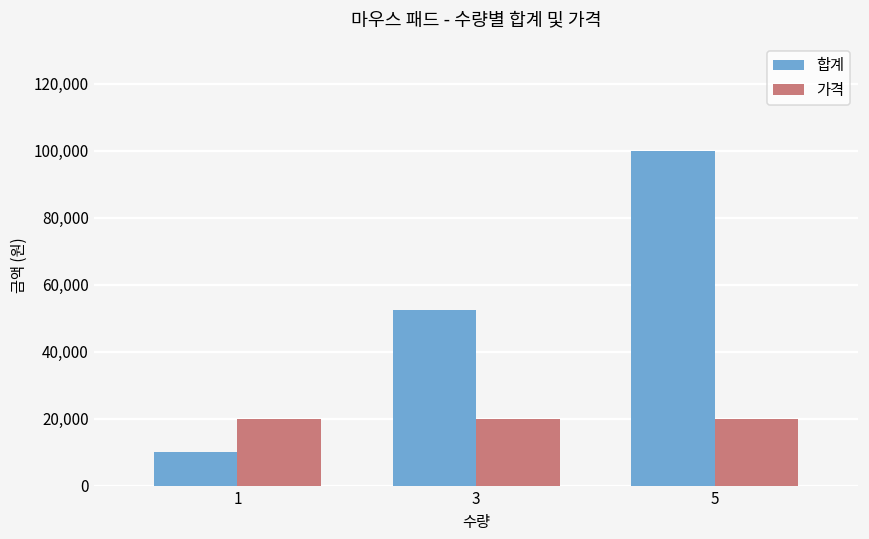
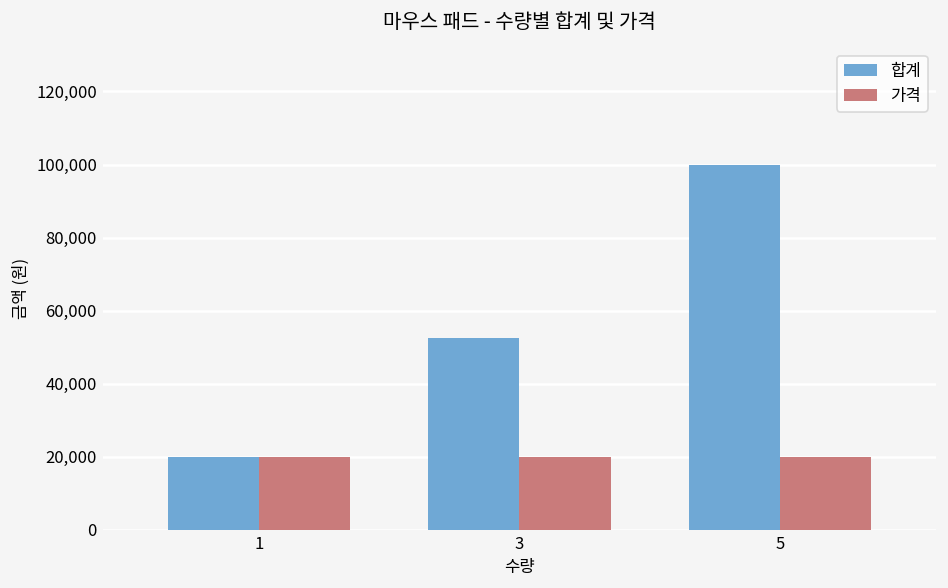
  {
    "합계": {
-     "1": "10,000",
+     "1": "20,000",
      "3": "52,000",
      "5": "100,000"
    },
    "가격": {
      "1": "20,000",
      "3": "20,000",
      "5": "20,000"
    }
  }
